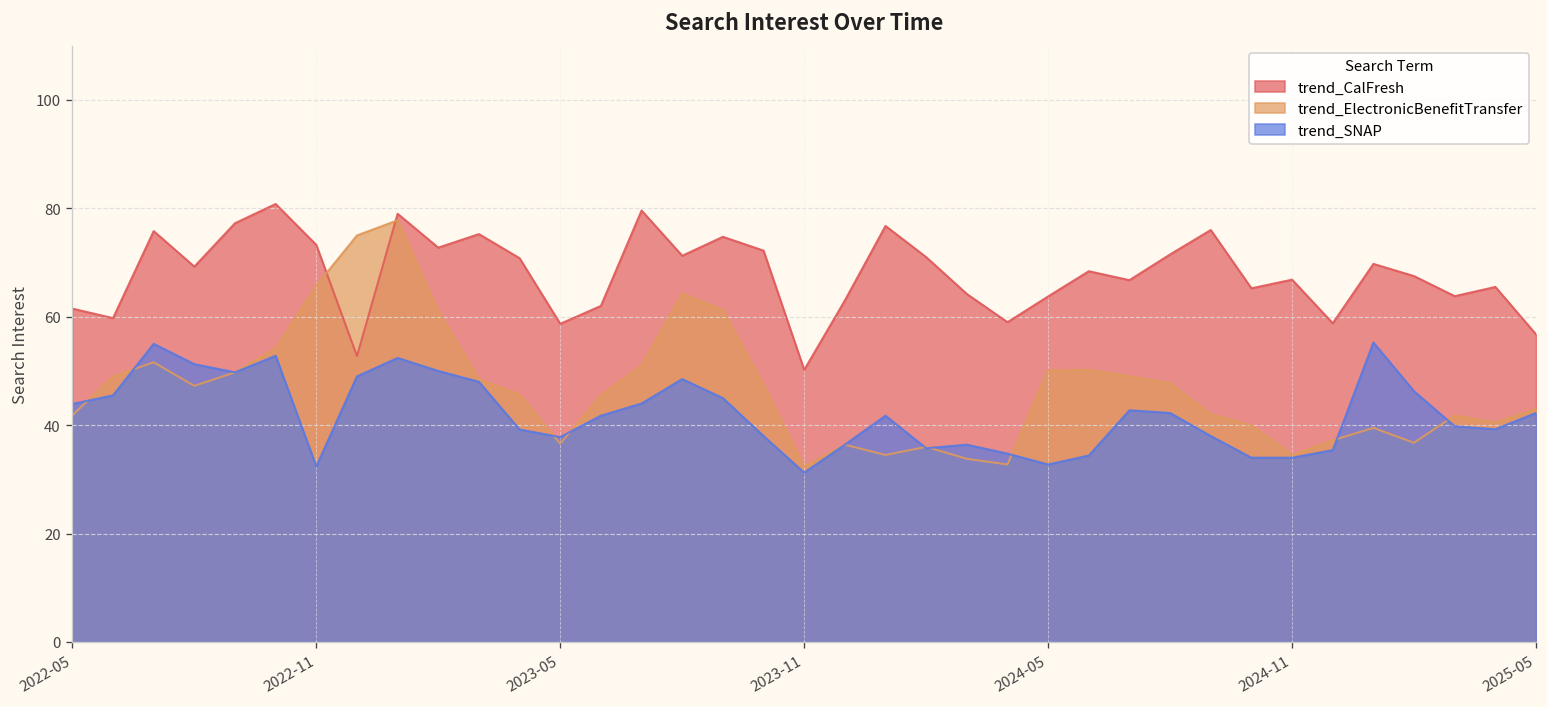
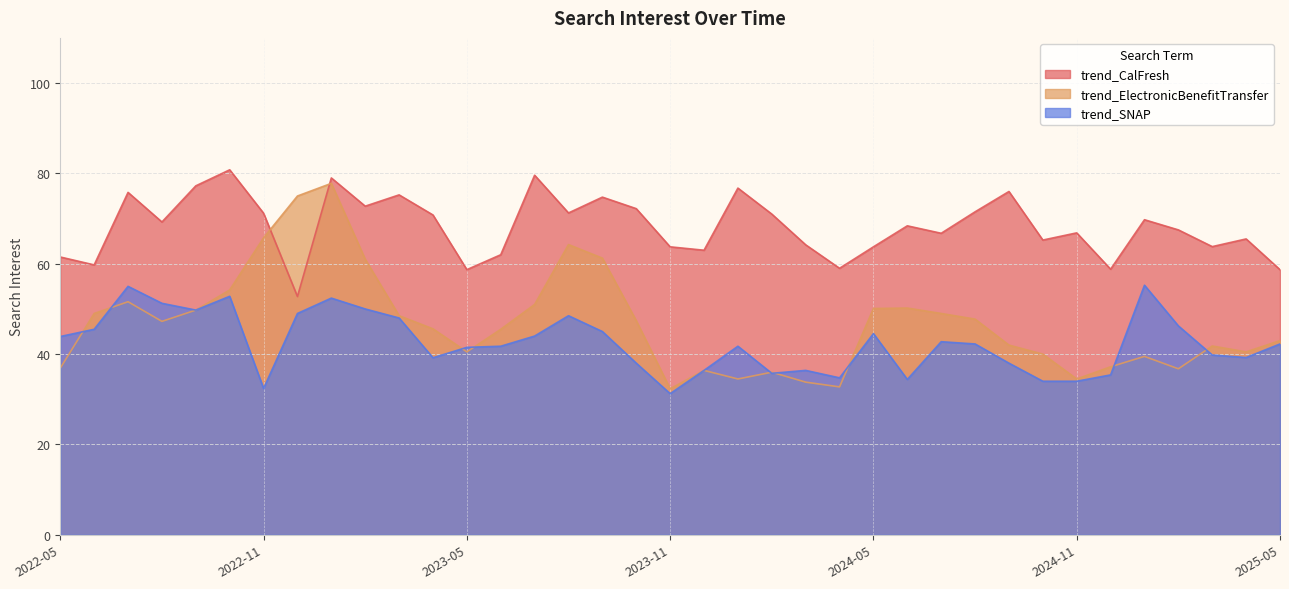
  {
    "trend_CalFresh": {
      "2022-05": 62,
-     "2022-11": 73,
+     "2022-11": 71,
      "2023-05": 59,
-     "2023-11": 50,
+     "2023-11": 64,
      "2024-05": 64,
      "2024-11": 67,
-     "2025-05": 57
+     "2025-05": 59
    },
    "trend_ElectronicBenefitTransfer": {
-     "2022-05": 42,
+     "2022-05": 37,
      "2022-11": 66,
-     "2023-05": 37,
+     "2023-05": 41,
      "2023-11": 32,
      "2024-05": 50,
      "2025-05": 43
    },
    "trend_SNAP": {
      "2022-05": 44,
      "2022-11": 32,
-     "2023-05": 38,
+     "2023-05": 42,
      "2023-11": 31,
-     "2024-05": 33,
+     "2024-05": 45,
      "2025-05": 42
    }
  }
